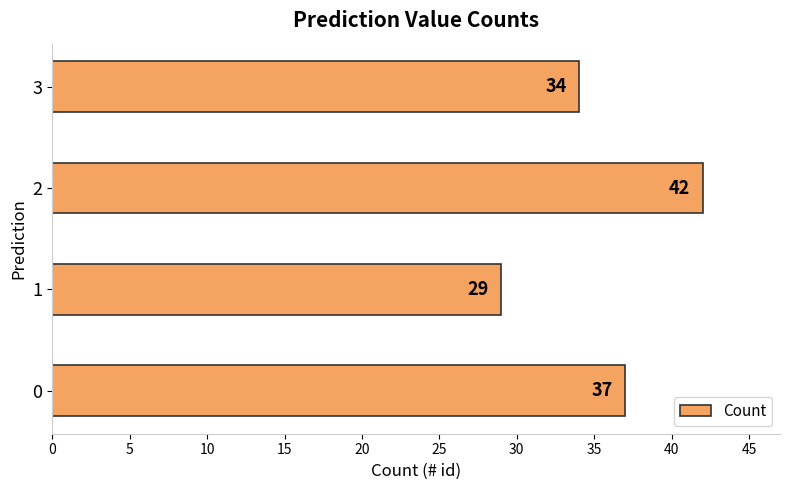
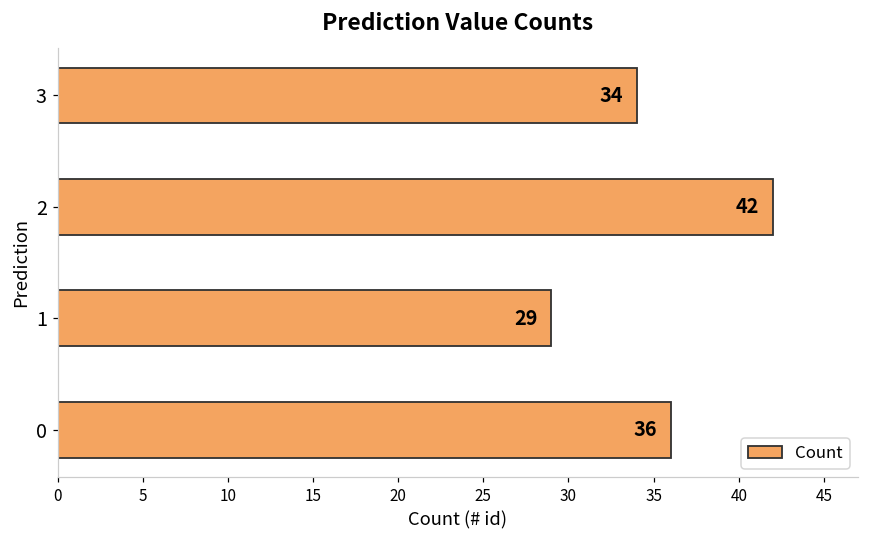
  {
    "3": 34,
    "2": 42,
    "1": 29,
-   "0": 37
+   "0": 36
  }
